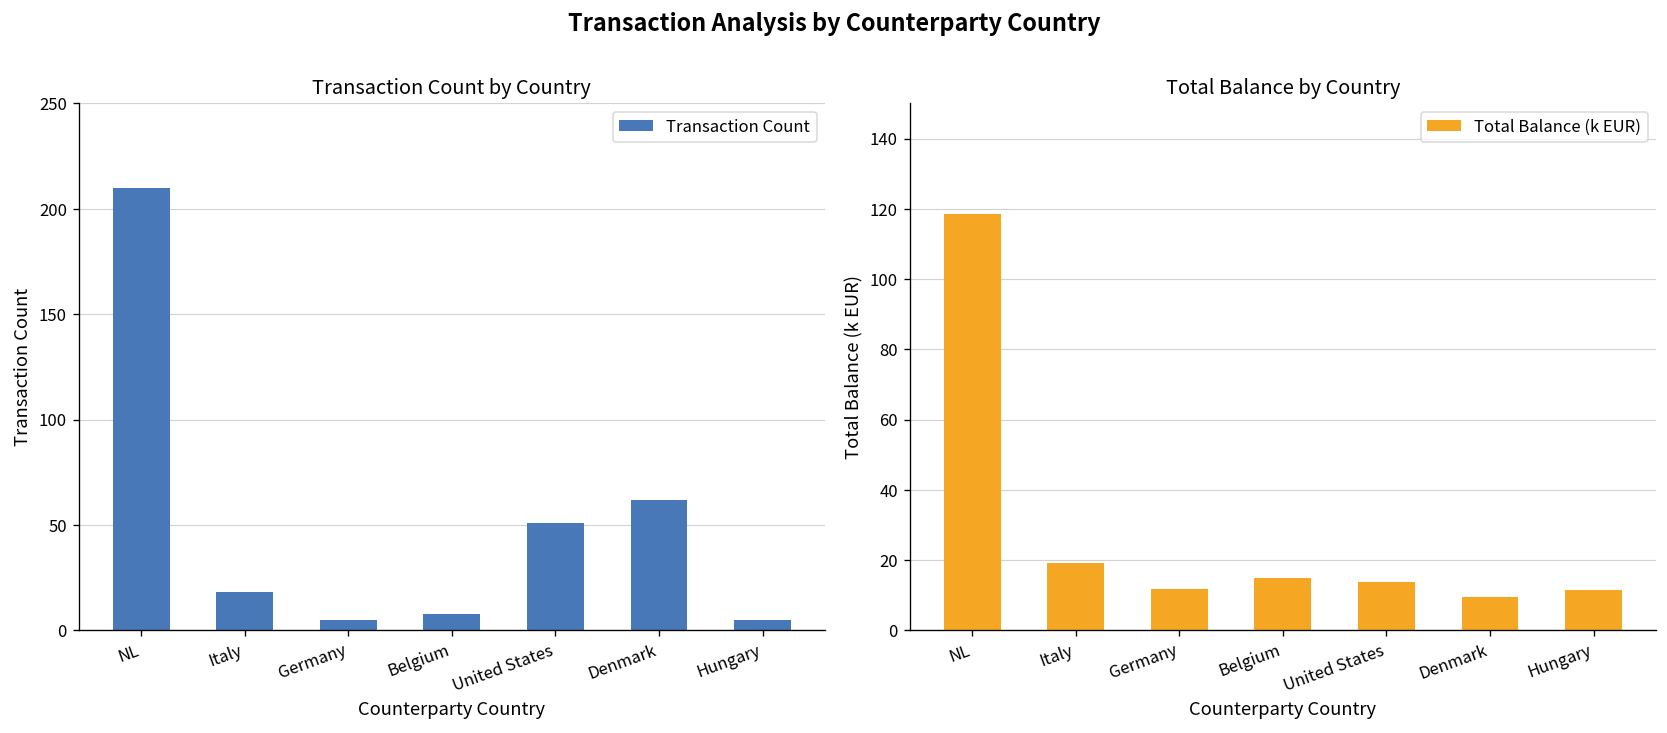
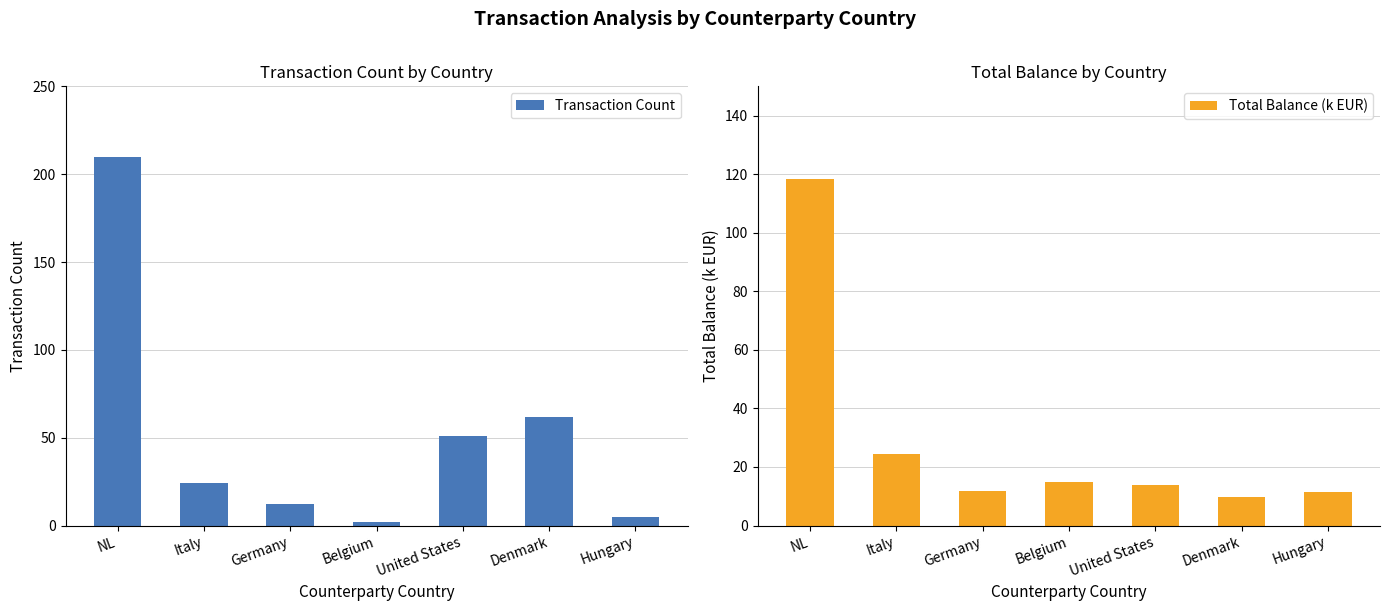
  {
    "Transaction Count by Country": {
      "NL": 210,
-     "Italy": 18,
-     "Germany": 5,
-     "Belgium": 8,
+     "Italy": 24,
+     "Germany": 12,
+     "Belgium": 2,
      "United States": 51,
      "Denmark": 62,
      "Hungary": 5
    },
    "Total Balance by Country": {
      "NL": 118,
-     "Italy": 19,
+     "Italy": 25,
      "Germany": 12,
      "Belgium": 15,
      "United States": 14,
      "Denmark": 10,
      "Hungary": 11
    }
  }
